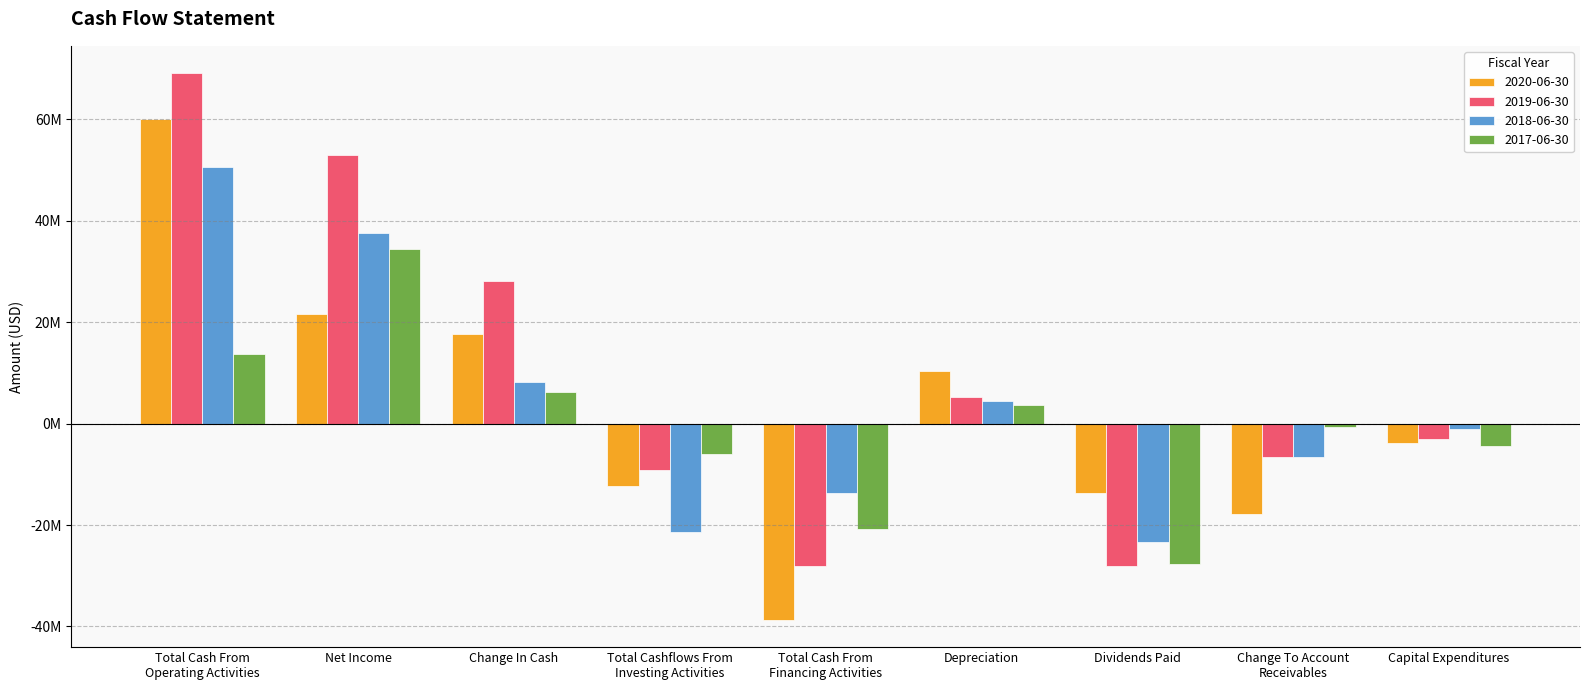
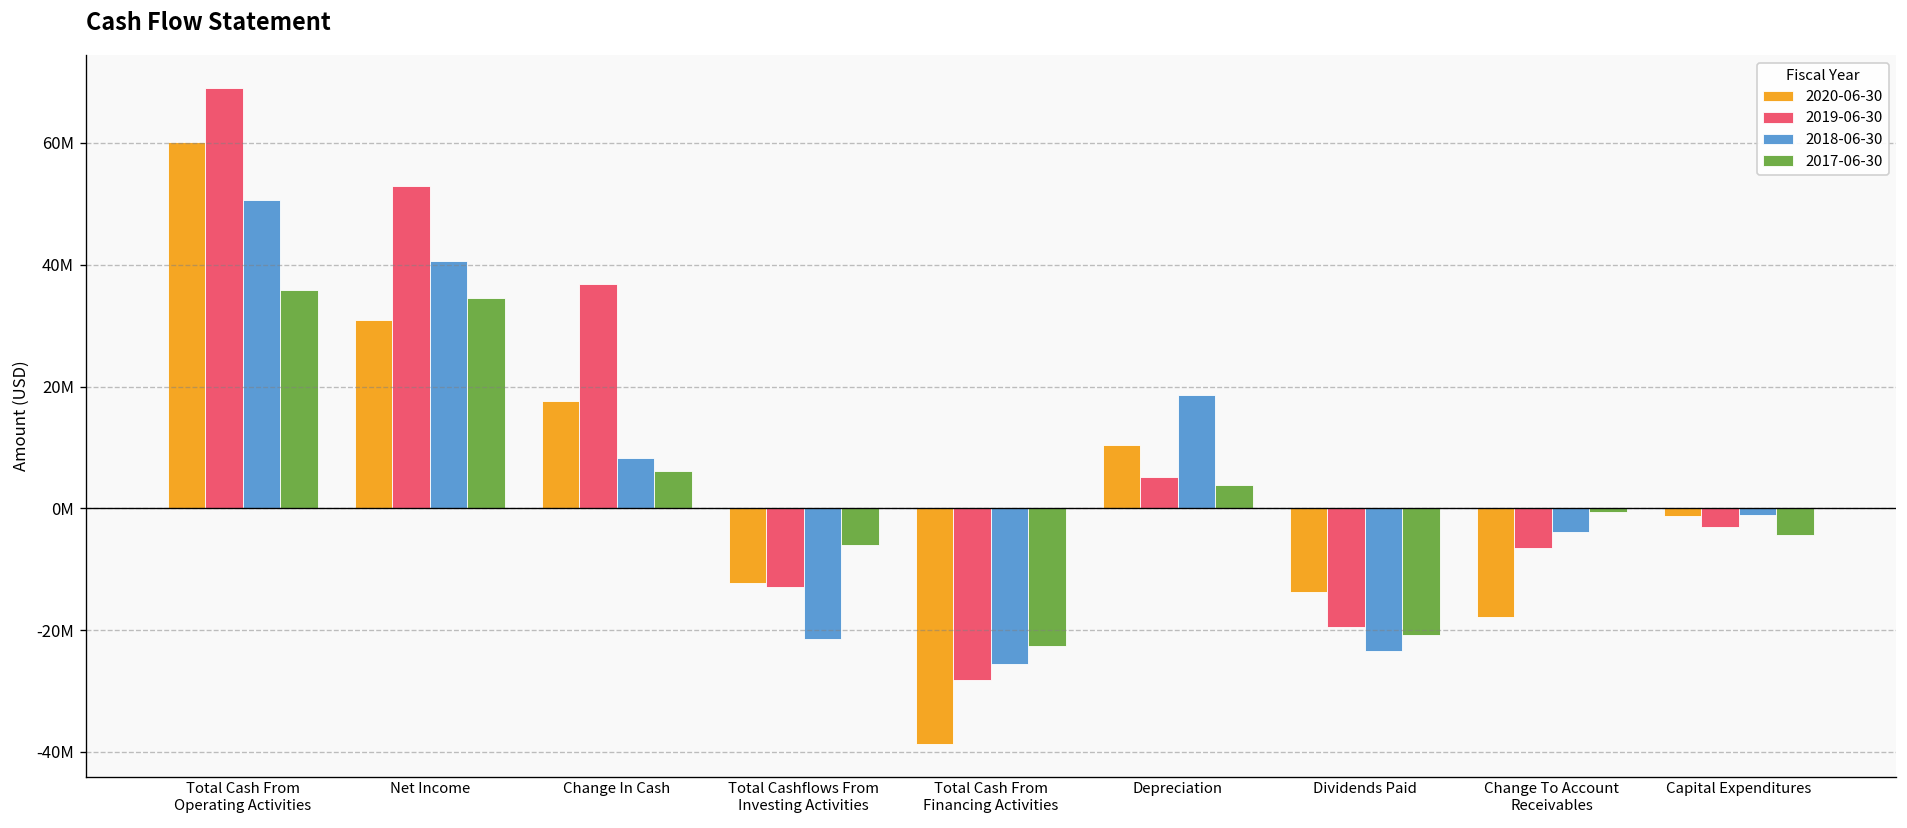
  {
    "2020-06-30": {
      "Total Cash From Operating Activities": 60000000,
-     "Net Income": 22000000,
+     "Net Income": 31000000,
      "Change In Cash": 18000000,
      "Total Cashflows From Investing Activities": -12000000,
      "Total Cash From Financing Activities": -39000000,
      "Depreciation": 10000000,
      "Dividends Paid": -14000000,
      "Change To Account Receivables": -18000000,
-     "Capital Expenditures": -4000000
+     "Capital Expenditures": -1000000
    },
    "2019-06-30": {
      "Total Cash From Operating Activities": 69000000,
      "Net Income": 53000000,
-     "Change In Cash": 28000000,
-     "Total Cashflows From Investing Activities": -9000000,
+     "Change In Cash": 37000000,
+     "Total Cashflows From Investing Activities": -13000000,
      "Total Cash From Financing Activities": -28000000,
      "Depreciation": 5000000,
-     "Dividends Paid": -28000000,
+     "Dividends Paid": -19000000,
      "Change To Account Receivables": -7000000,
      "Capital Expenditures": -3000000
    },
    "2018-06-30": {
      "Total Cash From Operating Activities": 51000000,
-     "Net Income": 37000000,
+     "Net Income": 41000000,
      "Change In Cash": 8000000,
      "Total Cashflows From Investing Activities": -21000000,
-     "Total Cash From Financing Activities": -14000000,
-     "Depreciation": 4000000,
+     "Total Cash From Financing Activities": -26000000,
+     "Depreciation": 19000000,
      "Dividends Paid": -23000000,
-     "Change To Account Receivables": -7000000,
+     "Change To Account Receivables": -4000000,
      "Capital Expenditures": -1000000
    },
    "2017-06-30": {
-     "Total Cash From Operating Activities": 14000000,
+     "Total Cash From Operating Activities": 36000000,
      "Net Income": 34000000,
      "Change In Cash": 6000000,
      "Total Cashflows From Investing Activities": -6000000,
-     "Total Cash From Financing Activities": -21000000,
+     "Total Cash From Financing Activities": -23000000,
      "Depreciation": 4000000,
-     "Dividends Paid": -28000000,
+     "Dividends Paid": -21000000,
      "Change To Account Receivables": -1000000,
      "Capital Expenditures": -4000000
    }
  }
